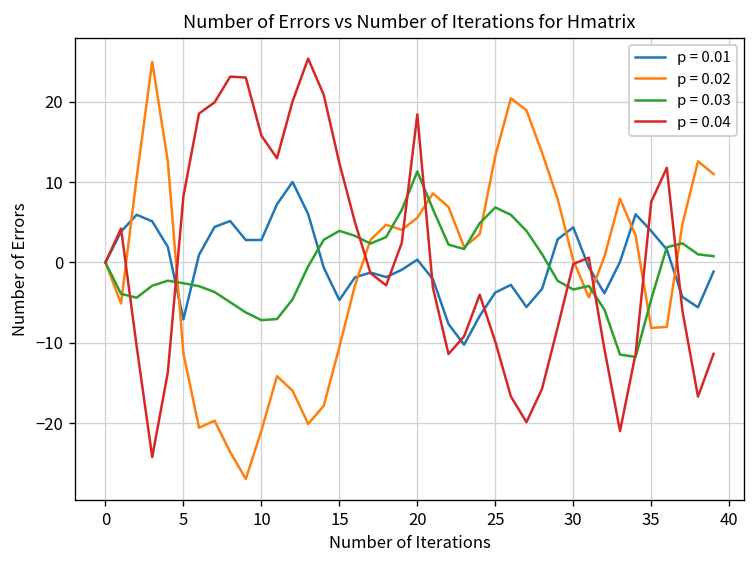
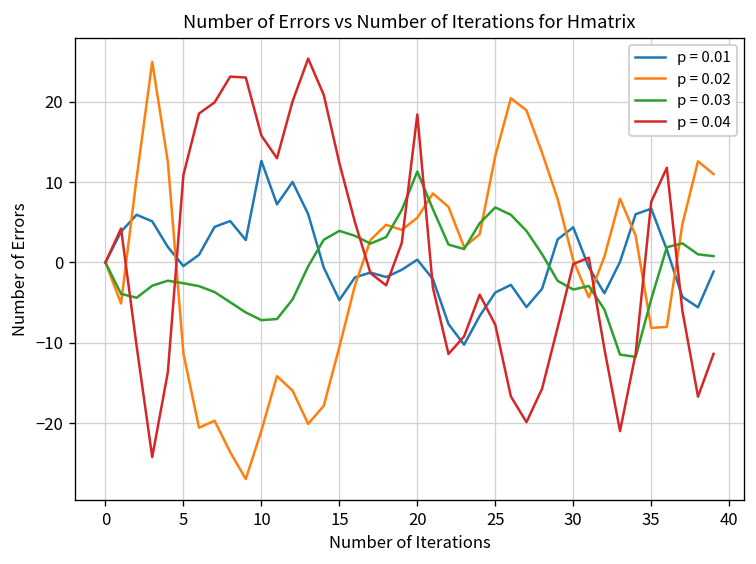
  {
    "p = 0.01": {
-     "5": -7,
-     "10": 3,
+     "5": 0,
+     "10": 13,
      "15": -5,
      "20": 0,
      "25": -4,
      "30": 4,
-     "35": 4
+     "35": 7
    },
    "p = 0.02": {
      "5": -11,
      "10": -21,
      "15": -11,
      "20": 6,
      "25": 13,
      "30": 0,
      "35": -8
    },
    "p = 0.03": {
      "5": -3,
      "10": -7,
      "15": 4,
      "20": 11,
      "25": 7,
      "30": -3,
      "35": -5
    },
    "p = 0.04": {
-     "5": 8,
+     "5": 11,
      "10": 16,
      "15": 12,
      "20": 18,
-     "25": -10,
+     "25": -8,
      "30": 0,
      "35": 8
    }
  }
